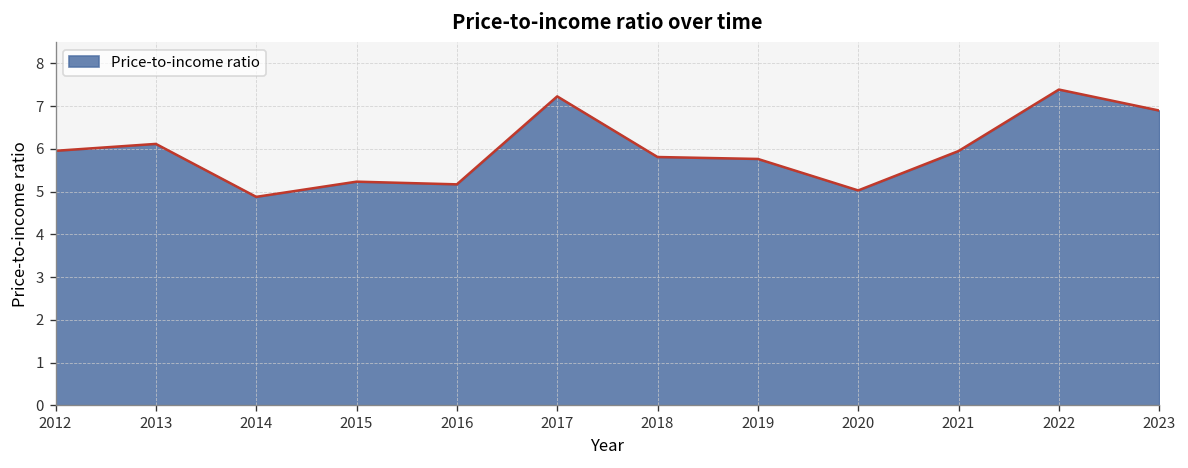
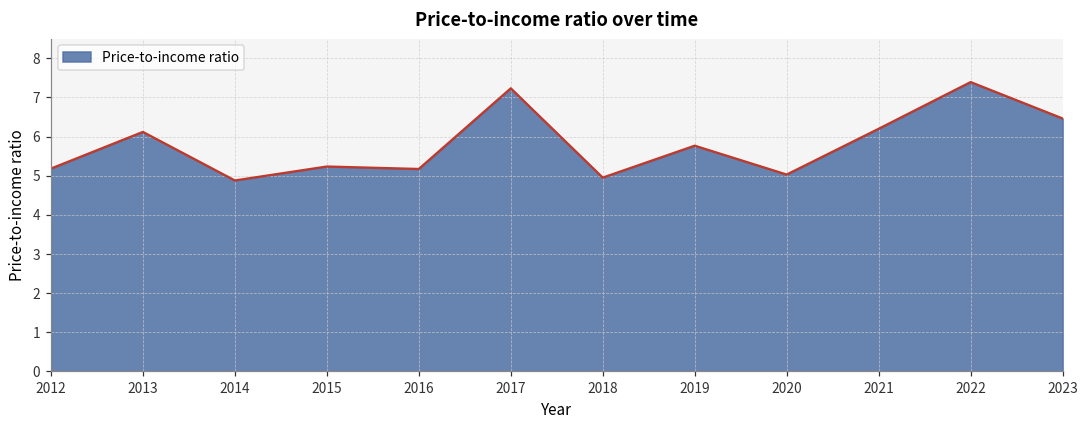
  {
-   "2012": 6.0,
+   "2012": 5.2,
    "2013": 6.1,
    "2014": 4.9,
    "2015": 5.2,
    "2016": 5.2,
    "2017": 7.2,
-   "2018": 5.8,
+   "2018": 5.0,
    "2019": 5.8,
    "2020": 5.0,
-   "2021": 6.0,
+   "2021": 6.2,
    "2022": 7.4,
-   "2023": 6.9
+   "2023": 6.5
  }
